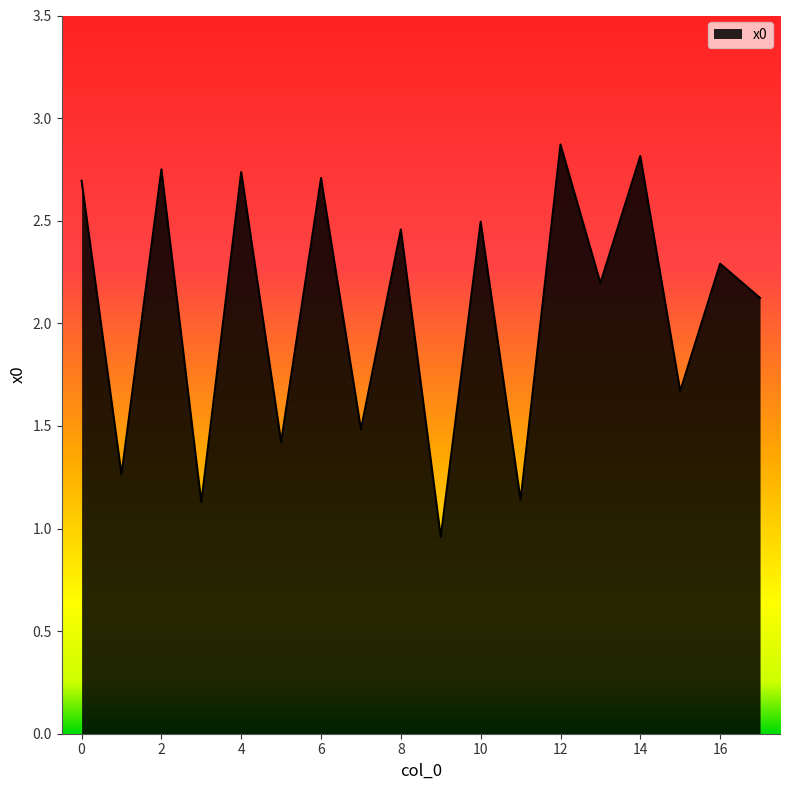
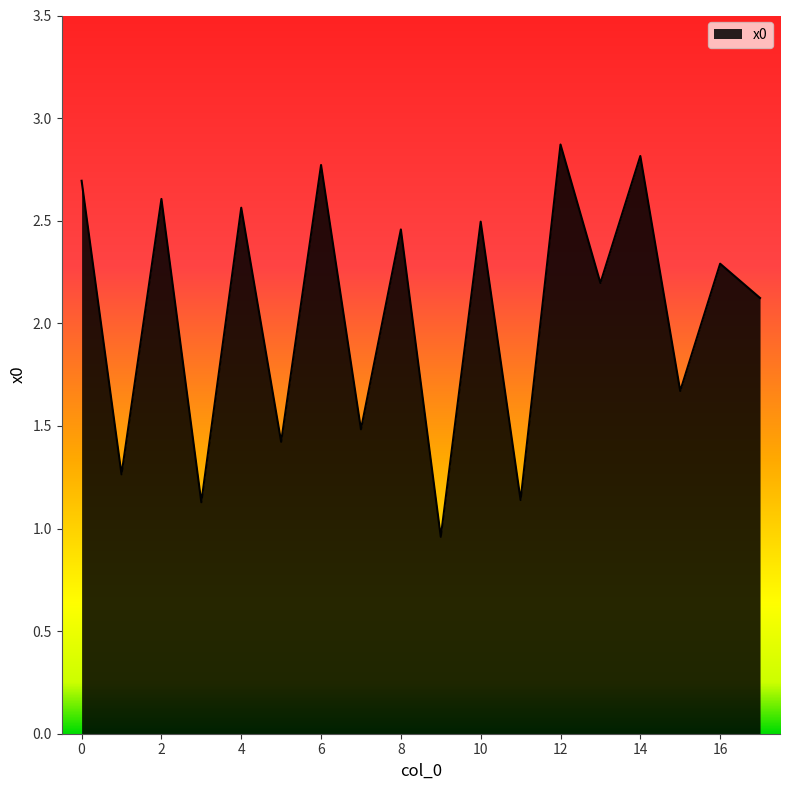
  {
    "0": 2.69,
-   "2": 2.75,
-   "4": 2.74,
-   "6": 2.71,
+   "2": 2.61,
+   "4": 2.56,
+   "6": 2.77,
    "8": 2.46,
    "10": 2.50,
    "12": 2.87,
    "14": 2.82,
    "16": 2.29
  }
